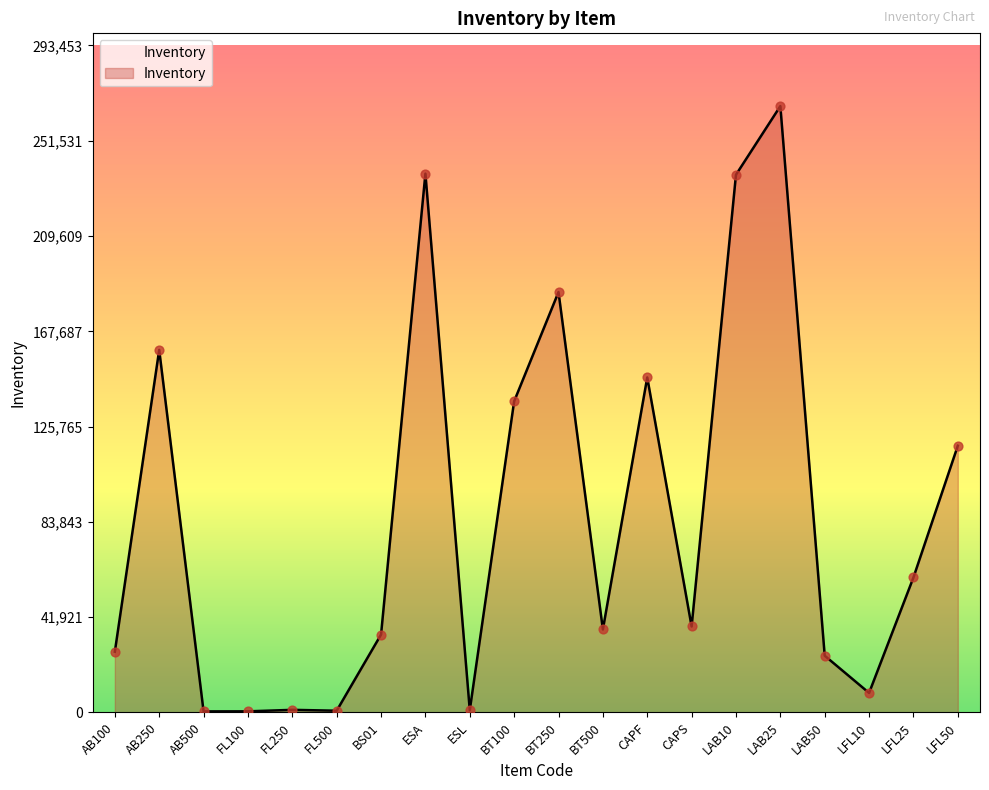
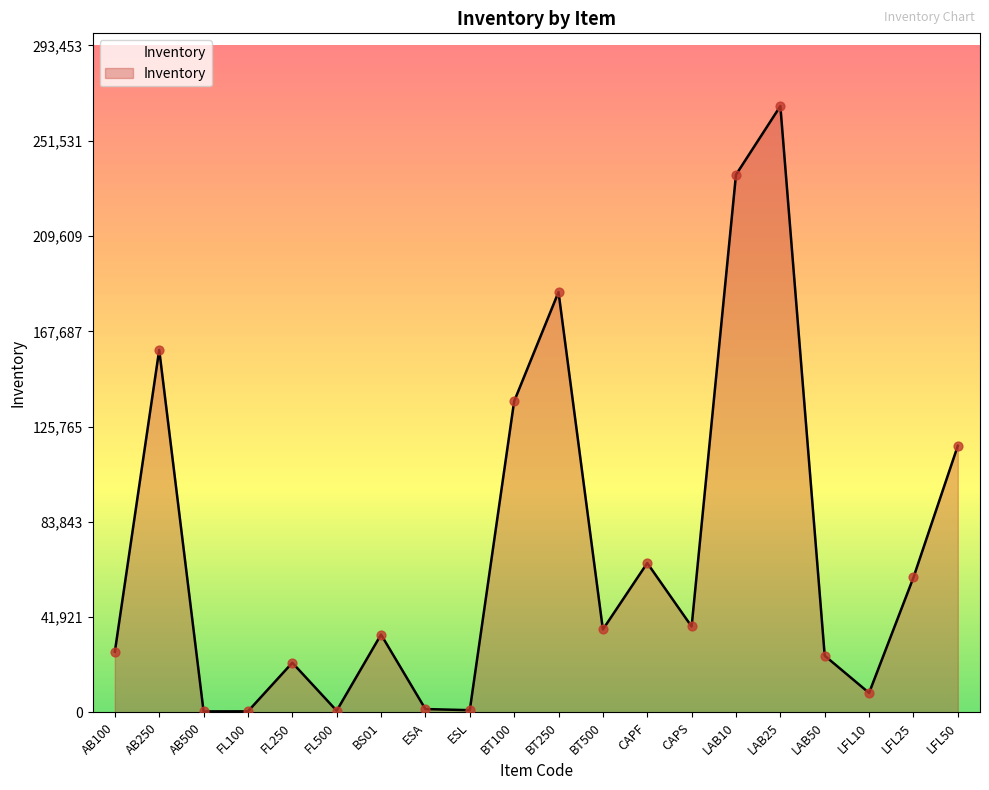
  {
    "AB100": "27,000",
    "AB250": "160,000",
    "AB500": "0",
    "FL100": "0",
-   "FL250": "1,000",
+   "FL250": "22,000",
    "FL500": "1,000",
    "BS01": "34,000",
-   "ESA": "237,000",
+   "ESA": "1,000",
    "ESL": "1,000",
    "BT100": "137,000",
    "BT250": "185,000",
    "BT500": "37,000",
-   "CAPF": "147,000",
+   "CAPF": "66,000",
    "CAPS": "38,000",
    "LAB10": "237,000",
    "LAB25": "267,000",
    "LAB50": "25,000",
    "LFL10": "9,000",
    "LFL25": "59,000",
    "LFL50": "117,000"
  }
